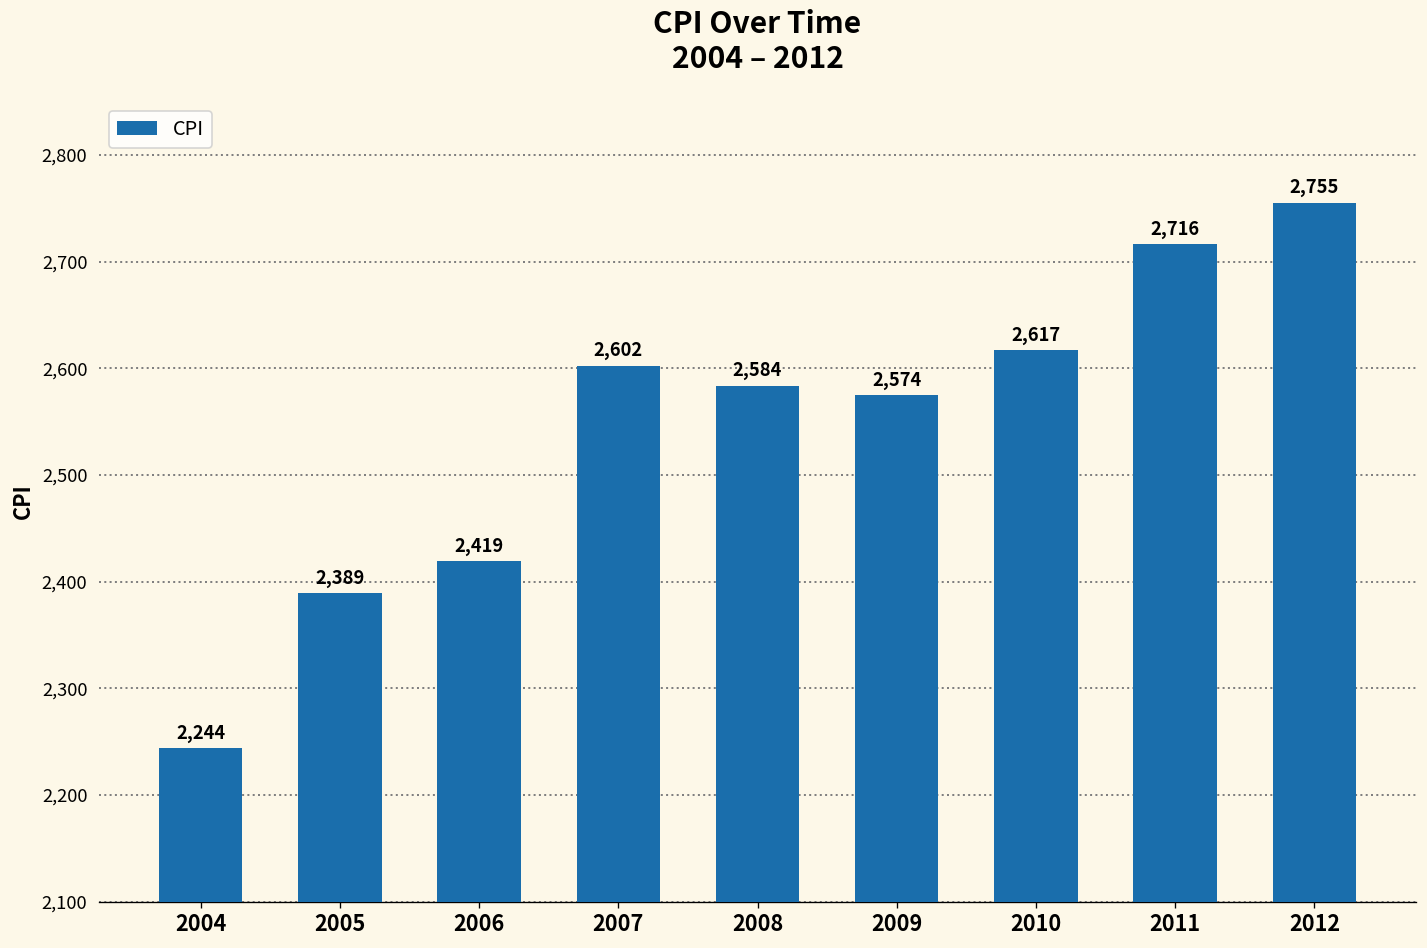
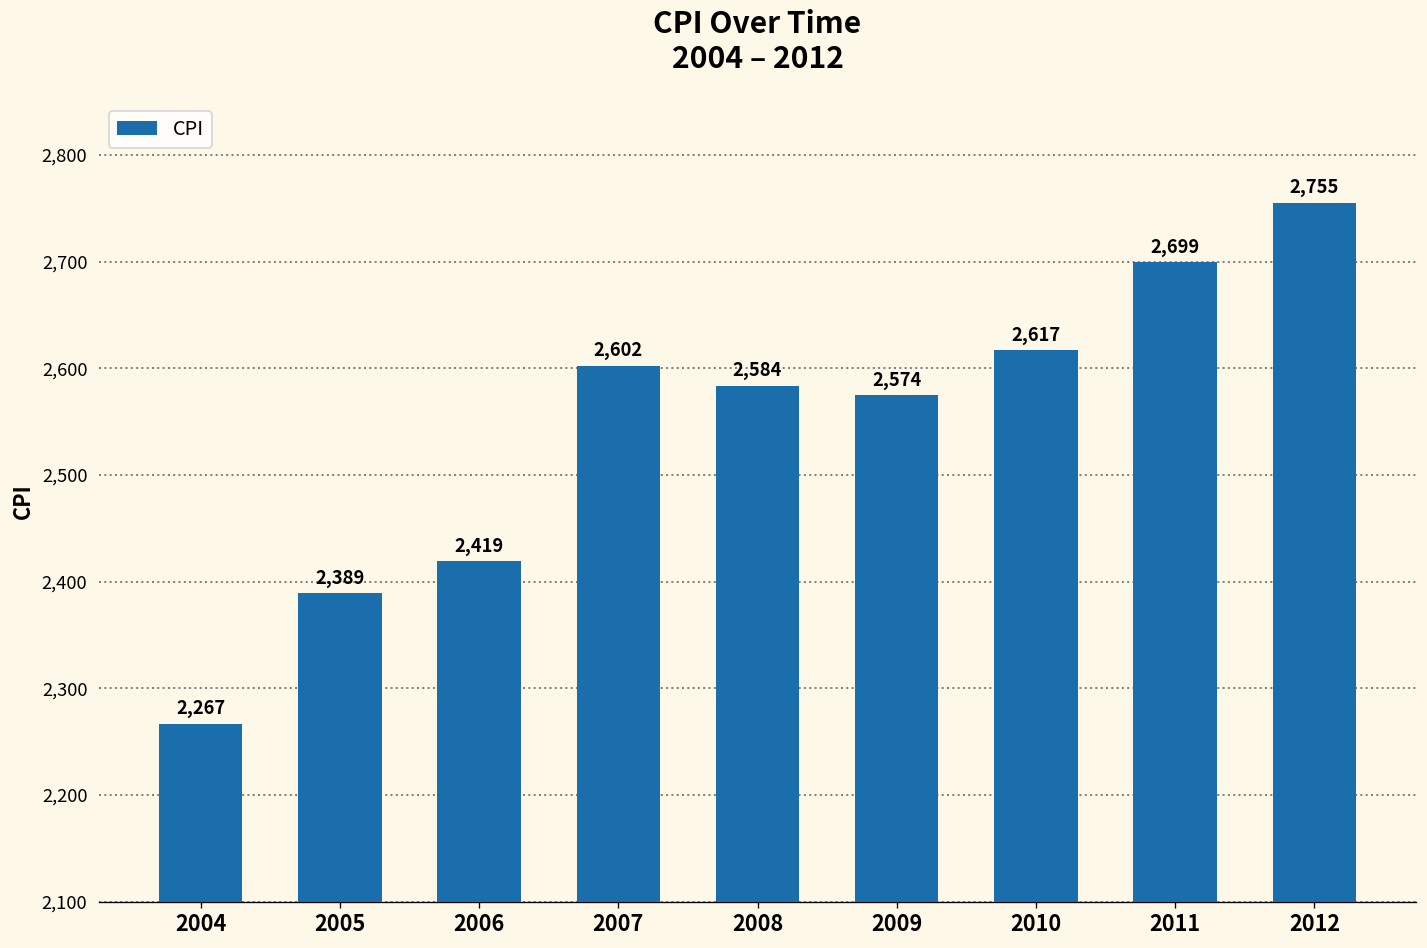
  {
-   "2004": "2,244",
+   "2004": "2,267",
    "2005": "2,389",
    "2006": "2,419",
    "2007": "2,602",
    "2008": "2,584",
    "2009": "2,574",
    "2010": "2,617",
-   "2011": "2,716",
+   "2011": "2,699",
    "2012": "2,755"
  }
